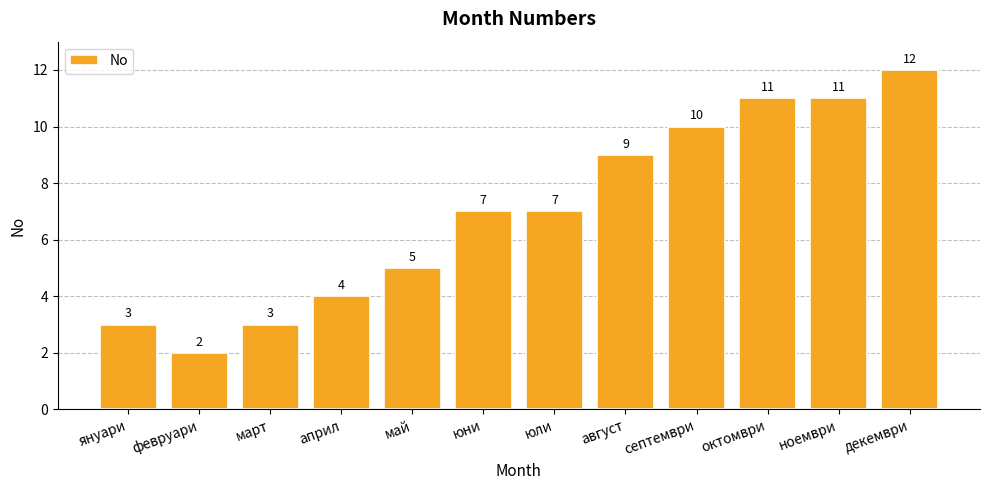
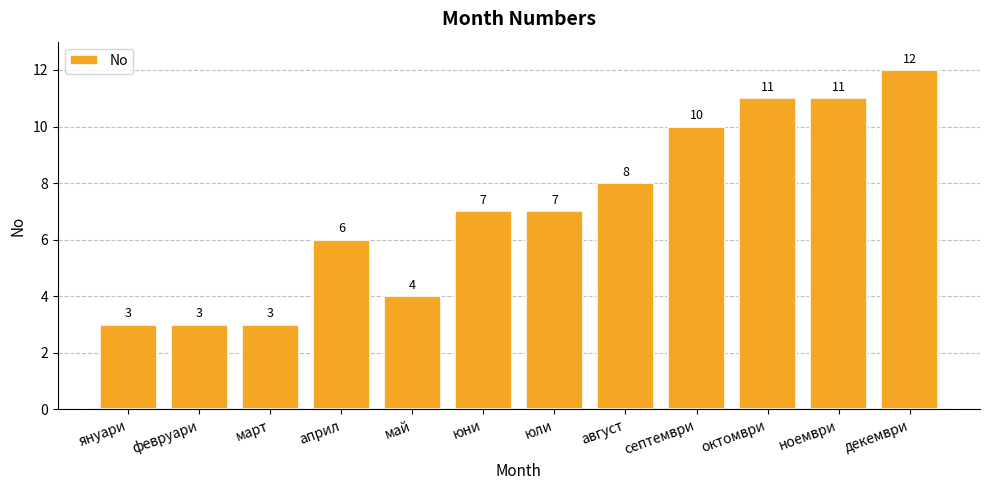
  {
    "януари": 3,
-   "февруари": 2,
+   "февруари": 3,
    "март": 3,
-   "април": 4,
-   "май": 5,
+   "април": 6,
+   "май": 4,
    "юни": 7,
    "юли": 7,
-   "август": 9,
+   "август": 8,
    "септември": 10,
    "октомври": 11,
    "ноември": 11,
    "декември": 12
  }
